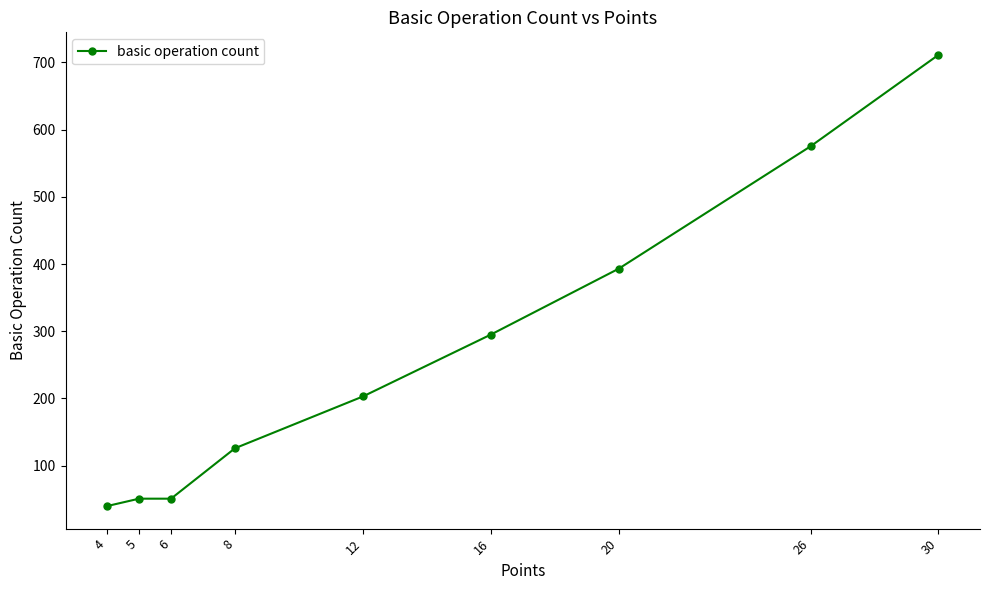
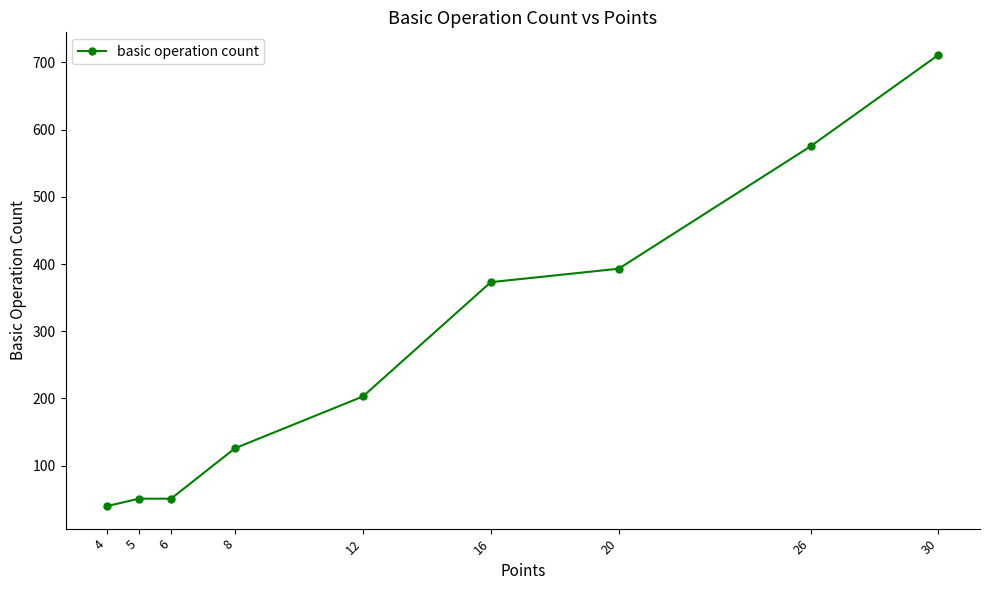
  {
    "4": 40,
    "5": 50,
    "6": 50,
    "8": 130,
    "12": 200,
-   "16": 300,
+   "16": 370,
    "20": 390,
    "26": 580,
    "30": 710
  }
